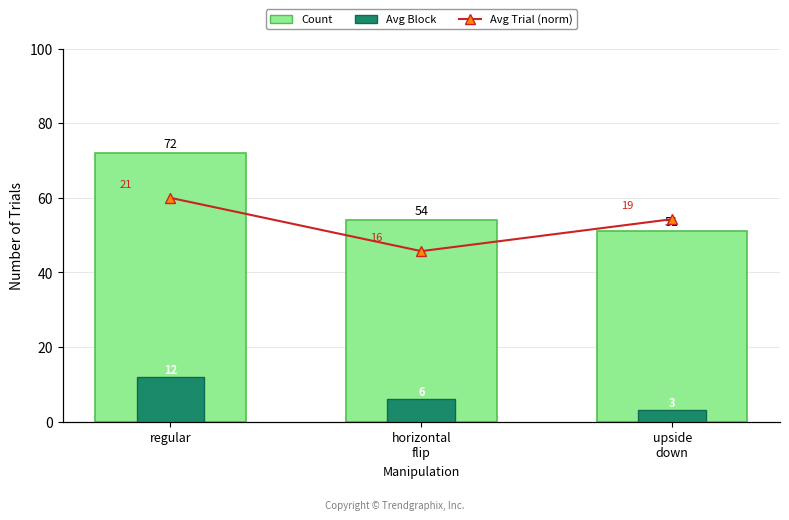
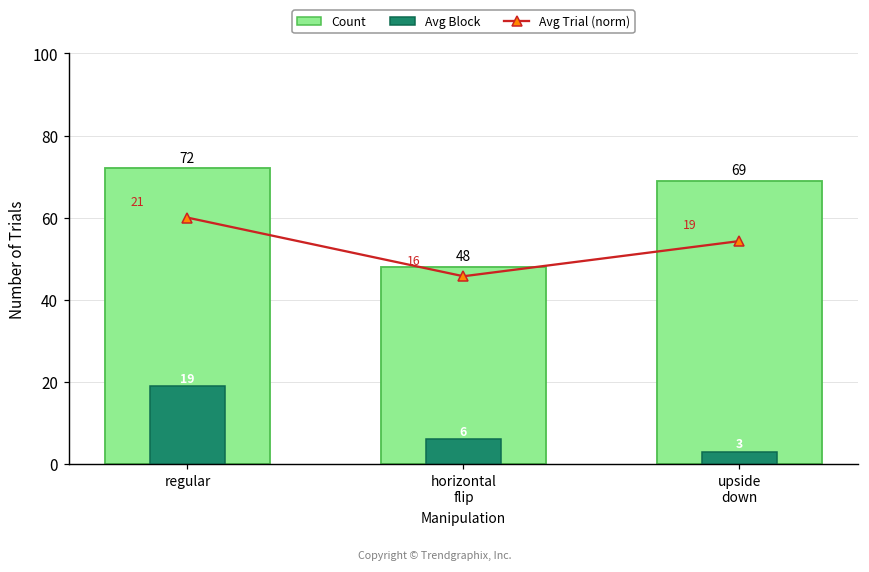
  {
    "Count": {
      "regular": 72,
-     "horizontal flip": 54,
-     "upside down": 51
+     "horizontal flip": 48,
+     "upside down": 69
    },
    "Avg Block": {
-     "regular": 12
+     "regular": 19
    }
  }
